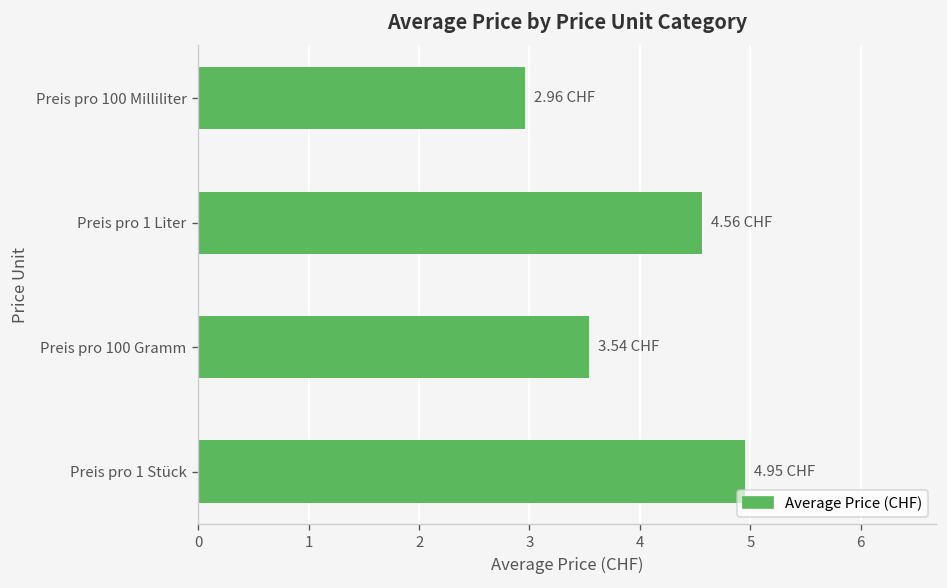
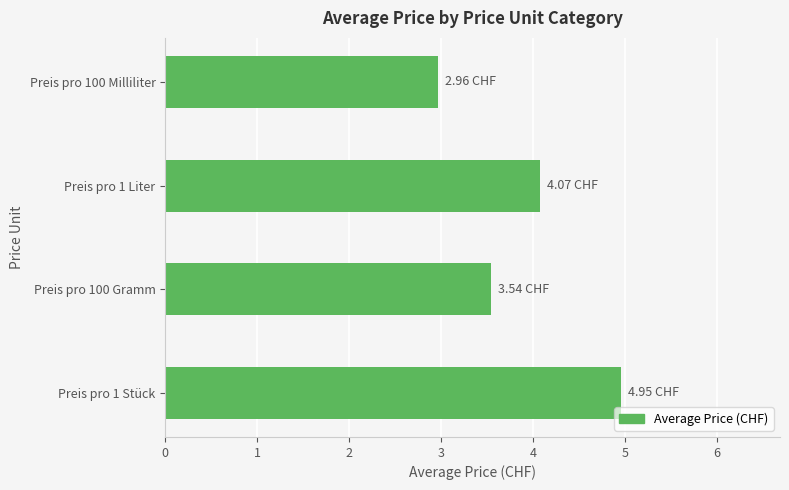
  {
    "Preis pro 100 Milliliter": 2.96,
-   "Preis pro 1 Liter": 4.56,
+   "Preis pro 1 Liter": 4.07,
    "Preis pro 100 Gramm": 3.54,
    "Preis pro 1 Stück": 4.95
  }
